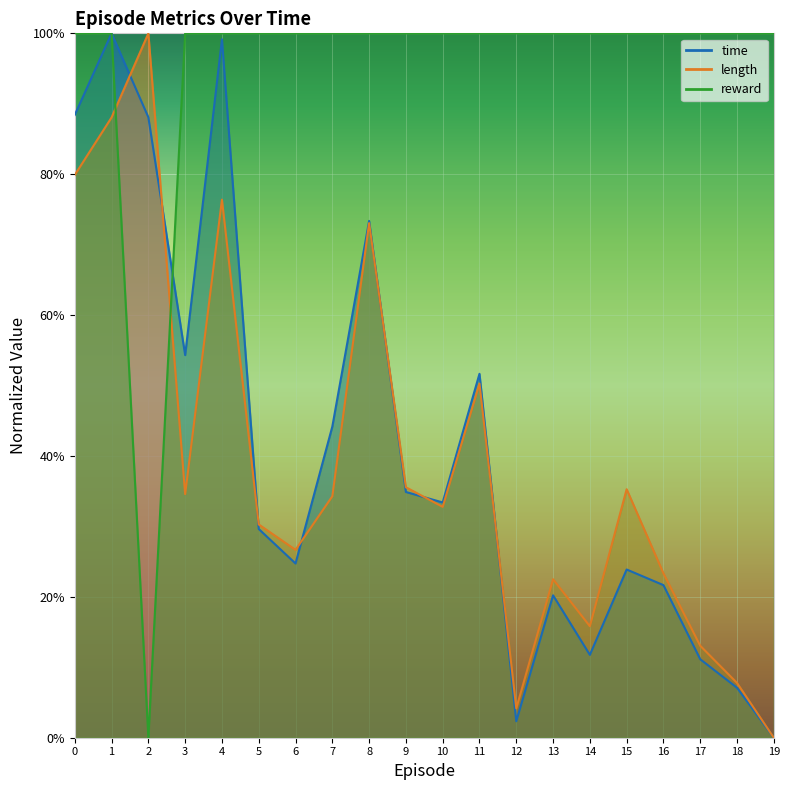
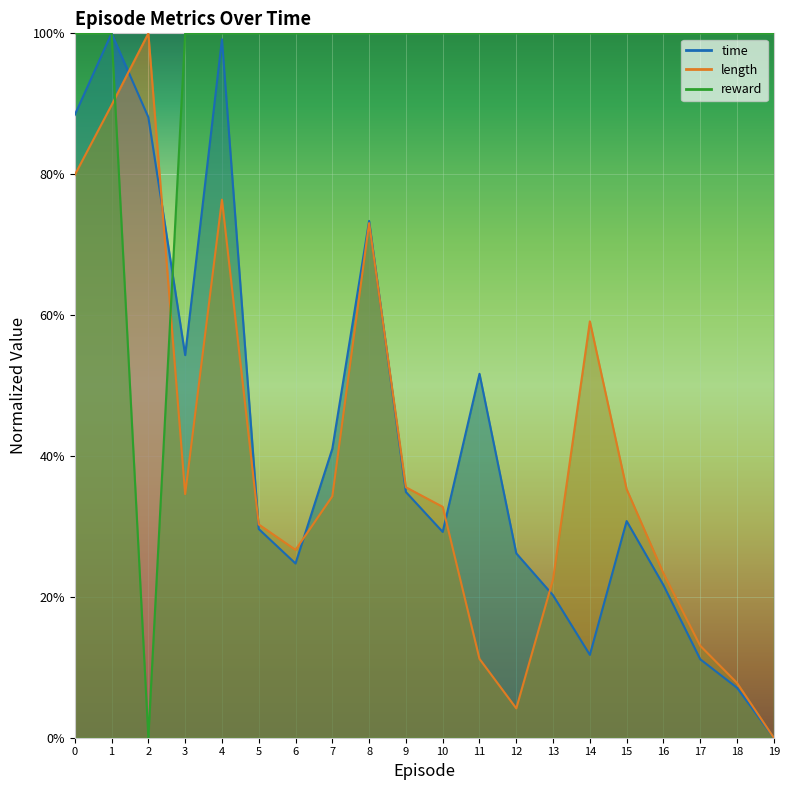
  {
    "time": {
      "0": "88%",
      "2": "88%",
      "3": "54%",
      "4": "99%",
      "5": "30%",
      "6": "25%",
-     "7": "44%",
+     "7": "41%",
      "9": "35%",
-     "10": "33%",
+     "10": "29%",
      "11": "52%",
-     "12": "2%",
+     "12": "26%",
      "13": "20%",
      "14": "12%",
-     "15": "24%",
+     "15": "31%",
      "16": "22%",
      "17": "11%",
      "18": "7%"
    },
    "length": {
      "0": "80%",
-     "1": "88%",
+     "1": "90%",
      "2": "100%",
      "3": "35%",
      "4": "76%",
      "5": "30%",
      "6": "27%",
      "7": "34%",
      "9": "36%",
      "10": "33%",
-     "11": "50%",
+     "11": "11%",
      "12": "4%",
      "13": "23%",
-     "14": "16%",
+     "14": "59%",
      "15": "35%",
      "16": "23%",
      "17": "13%",
      "18": "8%"
    },
    "reward": {
      "0": "100%",
      "2": "0%",
      "3": "100%",
      "4": "100%",
      "5": "100%",
      "6": "100%",
      "7": "100%",
      "8": "100%",
      "9": "100%",
      "10": "100%",
      "11": "100%",
      "12": "100%",
      "13": "100%",
      "14": "100%",
      "15": "100%",
      "16": "100%",
      "17": "100%",
      "18": "100%",
      "19": "100%"
    }
  }
